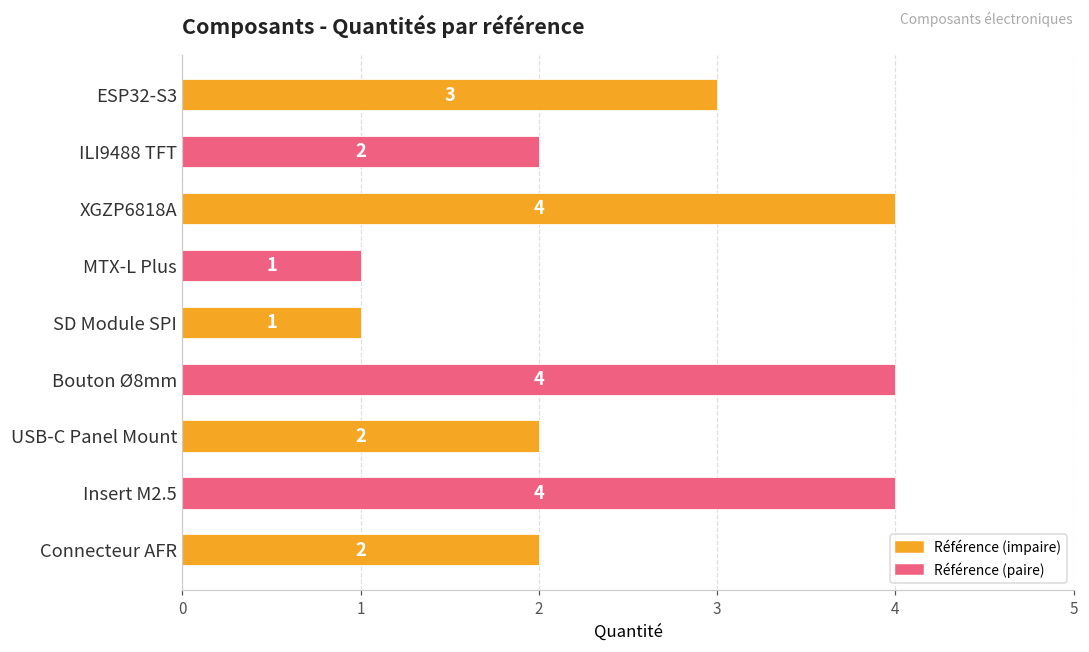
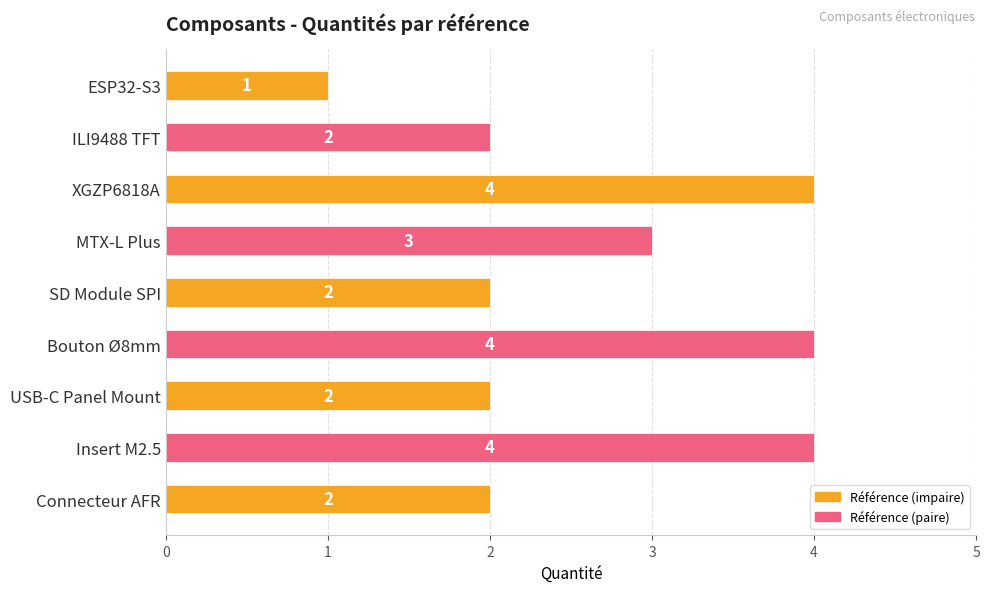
  {
-   "ESP32-S3": 3,
+   "ESP32-S3": 1,
    "ILI9488 TFT": 2,
    "XGZP6818A": 4,
-   "MTX-L Plus": 1,
-   "SD Module SPI": 1,
+   "MTX-L Plus": 3,
+   "SD Module SPI": 2,
    "Bouton Ø8mm": 4,
    "USB-C Panel Mount": 2,
    "Insert M2.5": 4,
    "Connecteur AFR": 2
  }
